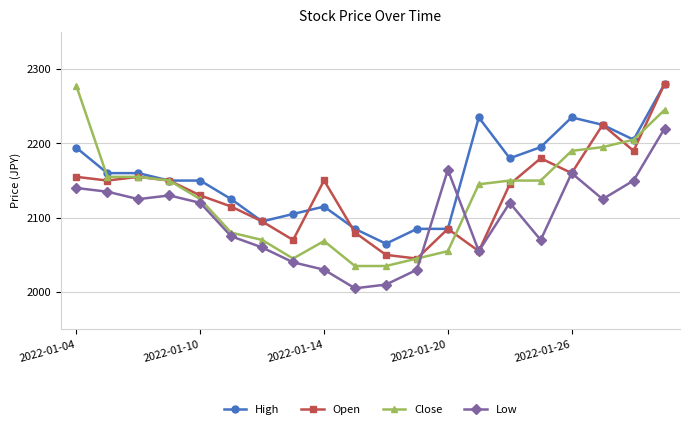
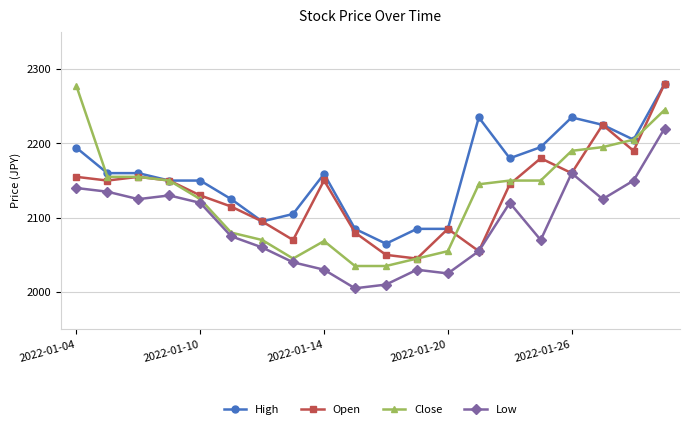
  {
    "High": {
      "2022-01-04": 2190,
      "2022-01-10": 2150,
-     "2022-01-14": 2120,
+     "2022-01-14": 2160,
      "2022-01-26": 2240
    },
    "Open": {
      "2022-01-04": 2160,
      "2022-01-10": 2130,
      "2022-01-14": 2150
    },
    "Close": {
      "2022-01-04": 2280,
      "2022-01-10": 2130,
      "2022-01-14": 2070,
      "2022-01-20": 2060,
      "2022-01-26": 2190
    },
    "Low": {
      "2022-01-04": 2140,
      "2022-01-10": 2120,
      "2022-01-14": 2030,
-     "2022-01-20": 2160
+     "2022-01-20": 2030
    }
  }
